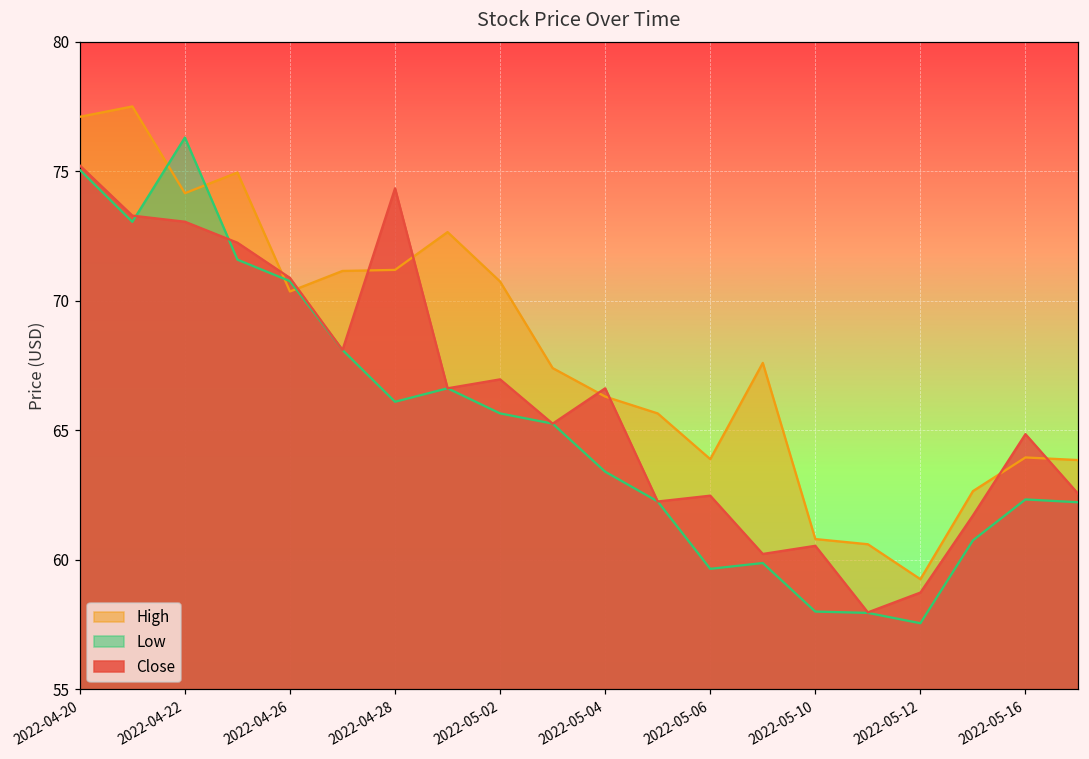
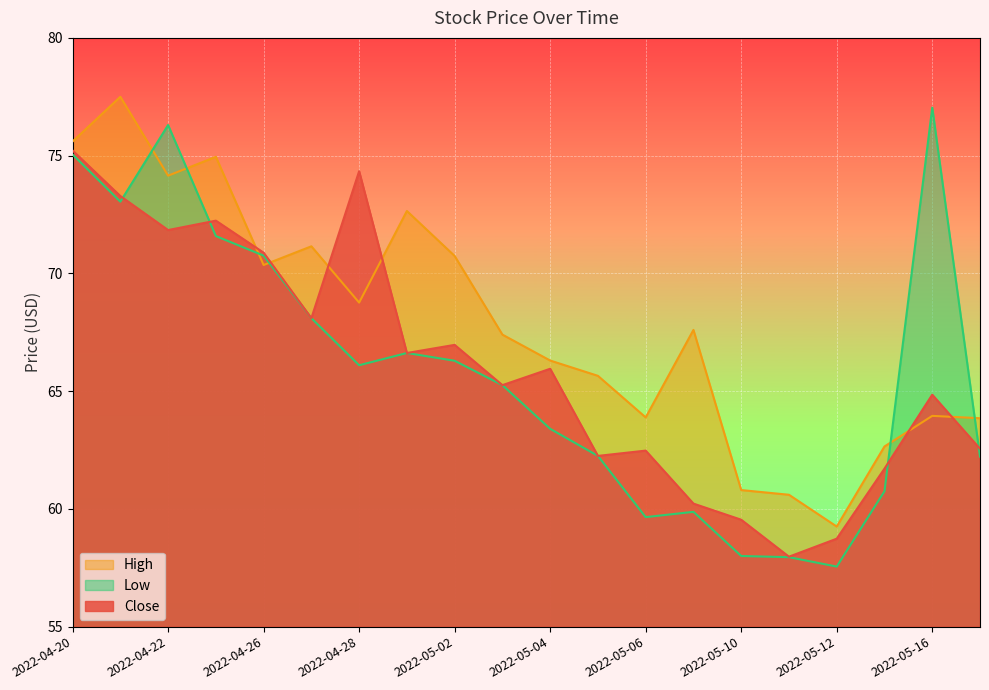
  {
    "High": {
-     "2022-04-20": 77.1,
+     "2022-04-20": 75.6,
      "2022-04-22": 74.2,
      "2022-04-26": 70.4,
-     "2022-04-28": 71.2,
+     "2022-04-28": 68.8,
      "2022-05-02": 70.7,
      "2022-05-04": 66.3,
      "2022-05-06": 63.9,
      "2022-05-10": 60.8,
      "2022-05-12": 59.3,
      "2022-05-16": 64.0
    },
    "Low": {
      "2022-04-20": 75.1,
      "2022-04-22": 76.3,
      "2022-04-26": 70.8,
      "2022-04-28": 66.1,
-     "2022-05-02": 65.7,
+     "2022-05-02": 66.3,
      "2022-05-04": 63.4,
      "2022-05-06": 59.7,
      "2022-05-10": 58.0,
      "2022-05-12": 57.6,
-     "2022-05-16": 62.3
+     "2022-05-16": 77.0
    },
    "Close": {
      "2022-04-20": 75.2,
-     "2022-04-22": 73.1,
+     "2022-04-22": 71.8,
      "2022-04-26": 70.9,
      "2022-04-28": 74.3,
      "2022-05-02": 67.0,
-     "2022-05-04": 66.6,
+     "2022-05-04": 66.0,
      "2022-05-06": 62.5,
-     "2022-05-10": 60.5,
+     "2022-05-10": 59.5,
      "2022-05-12": 58.7,
      "2022-05-16": 64.9
    }
  }
